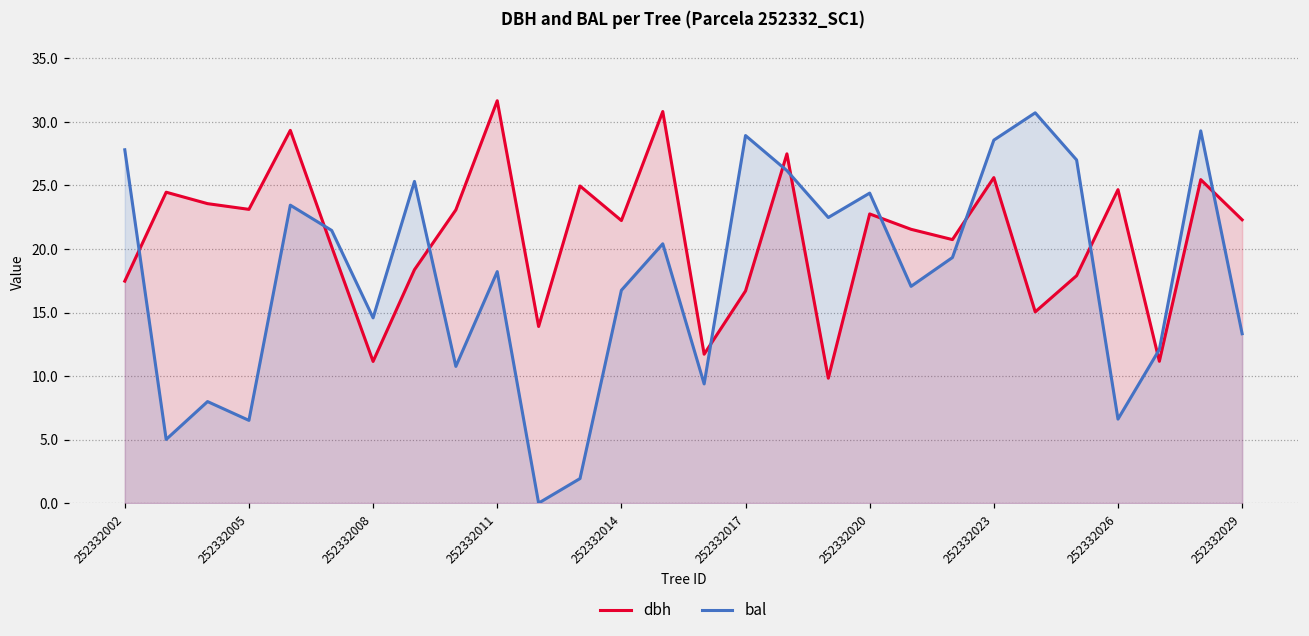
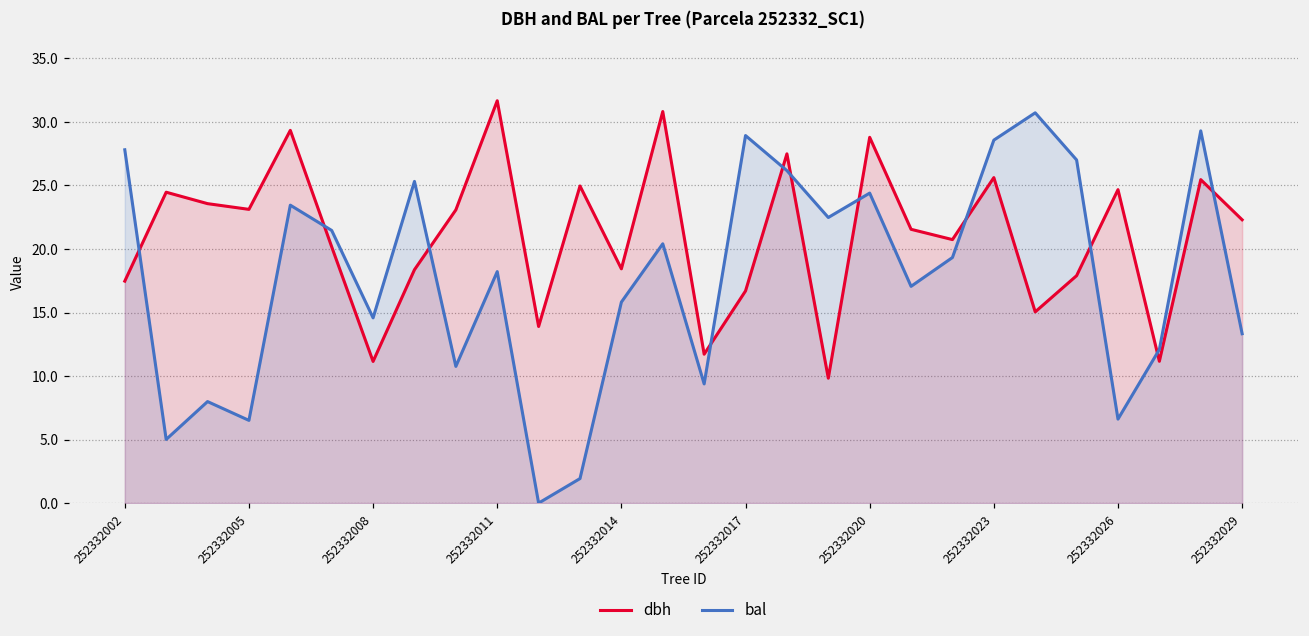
  {
    "dbh": {
      "252332002": 17.5,
      "252332005": 23.1,
      "252332008": 11.2,
      "252332011": 31.7,
-     "252332014": 22.2,
+     "252332014": 18.4,
      "252332017": 16.7,
-     "252332020": 22.8,
+     "252332020": 28.8,
      "252332023": 25.6,
      "252332026": 24.7,
      "252332029": 22.3
    },
    "bal": {
      "252332002": 27.8,
      "252332005": 6.5,
      "252332008": 14.6,
      "252332011": 18.2,
-     "252332014": 16.8,
+     "252332014": 15.8,
      "252332017": 28.9,
      "252332020": 24.4,
      "252332023": 28.6,
      "252332026": 6.6,
      "252332029": 13.3
    }
  }
